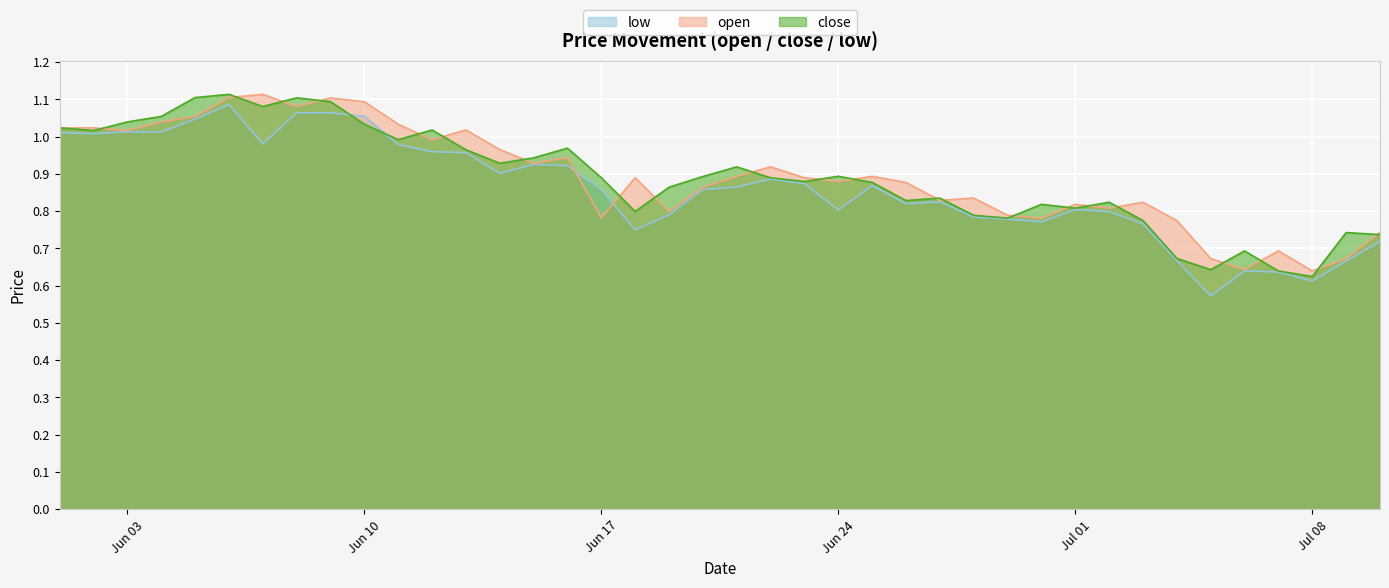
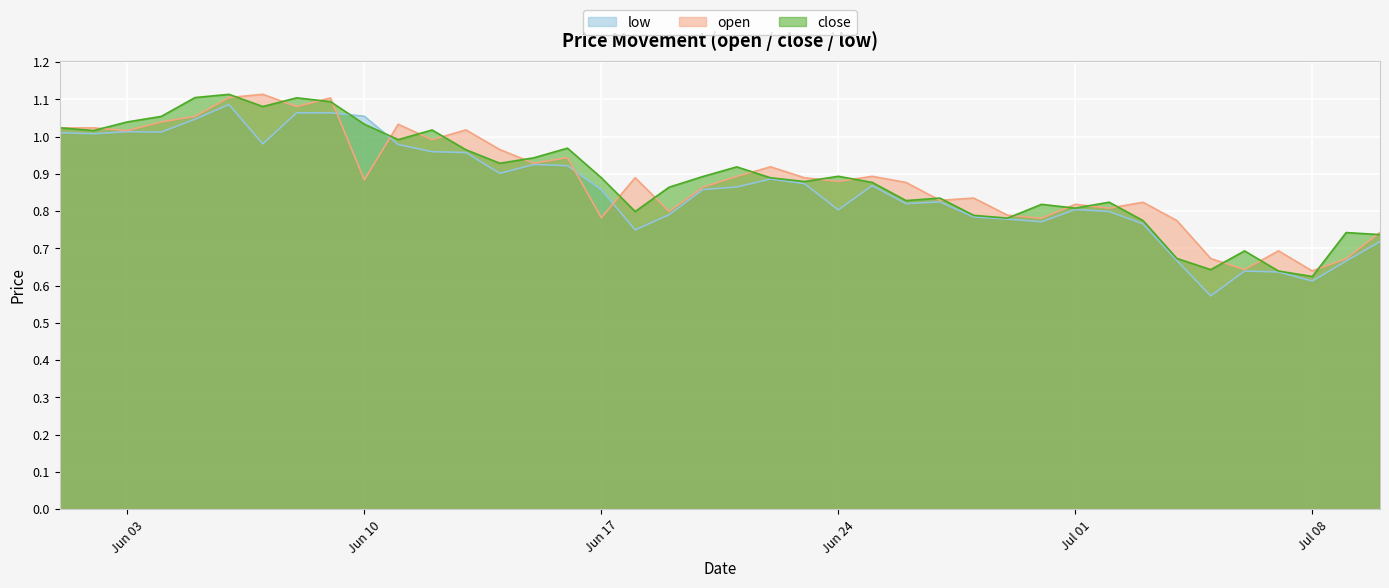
  {
    "low": {
      "Jun 10": 1.05,
      "Jun 17": 0.86,
      "Jun 24": 0.80,
      "Jul 08": 0.61
    },
    "open": {
-     "Jun 10": 1.09,
+     "Jun 10": 0.88,
      "Jun 17": 0.78,
      "Jun 24": 0.88,
      "Jul 01": 0.82,
      "Jul 08": 0.64
    },
    "close": {
      "Jun 03": 1.04,
      "Jun 10": 1.03,
      "Jun 17": 0.89,
      "Jun 24": 0.89,
      "Jul 08": 0.62
    }
  }
